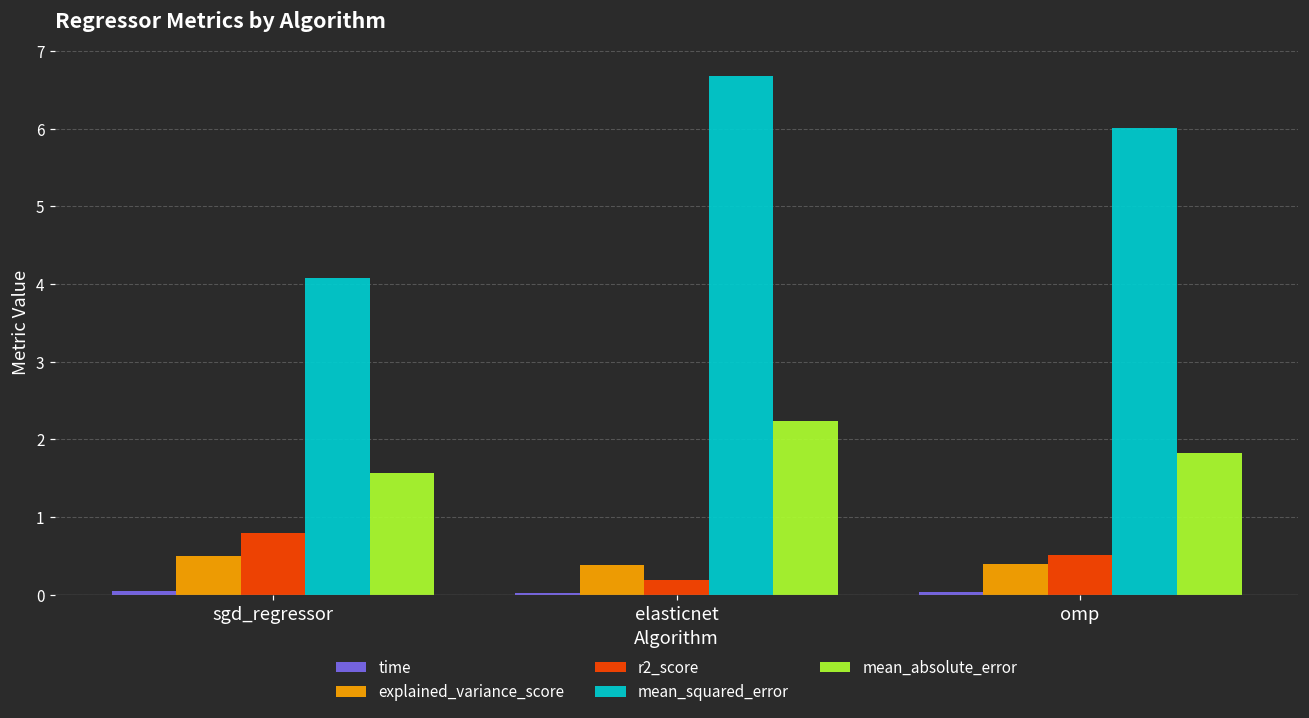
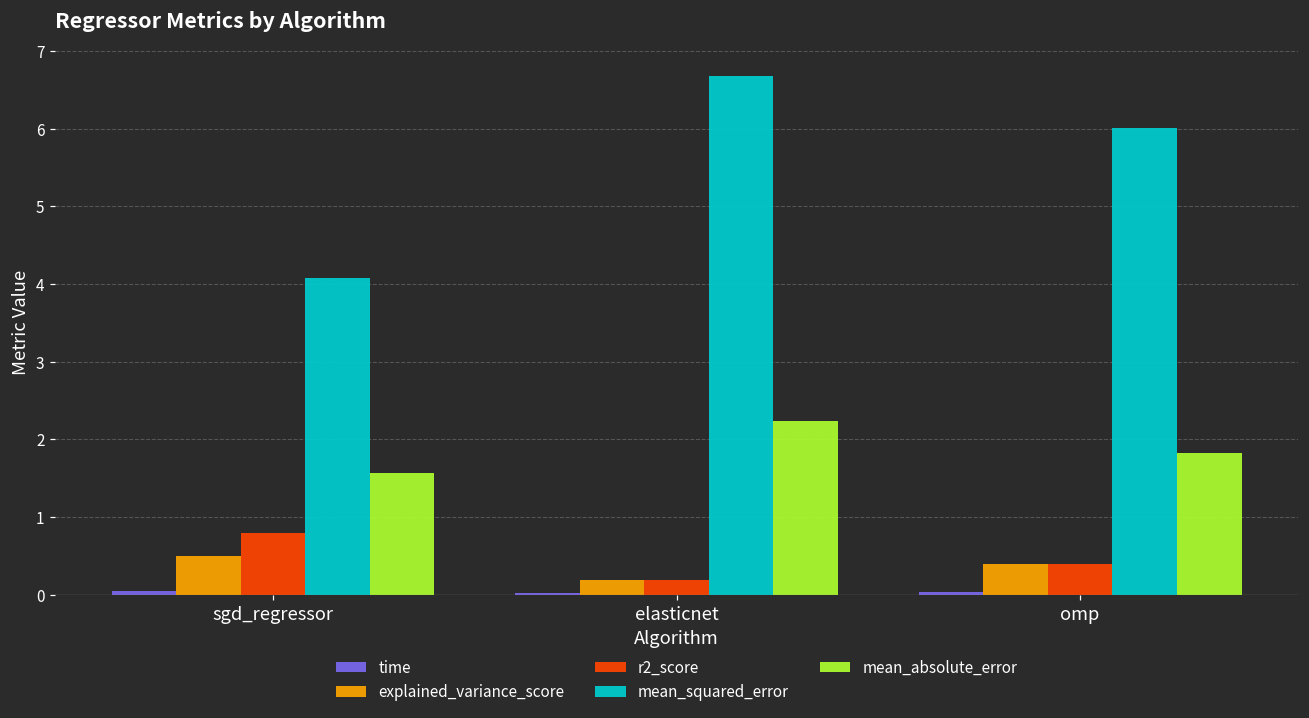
  {
    "time": {
      "sgd_regressor": 0.1
    },
    "explained_variance_score": {
      "sgd_regressor": 0.5,
-     "elasticnet": 0.4,
+     "elasticnet": 0.2,
      "omp": 0.4
    },
    "r2_score": {
      "sgd_regressor": 0.8,
      "elasticnet": 0.2,
-     "omp": 0.5
+     "omp": 0.4
    },
    "mean_squared_error": {
      "sgd_regressor": 4.1,
      "elasticnet": 6.7,
      "omp": 6.0
    },
    "mean_absolute_error": {
      "sgd_regressor": 1.6,
      "elasticnet": 2.2,
      "omp": 1.8
    }
  }
